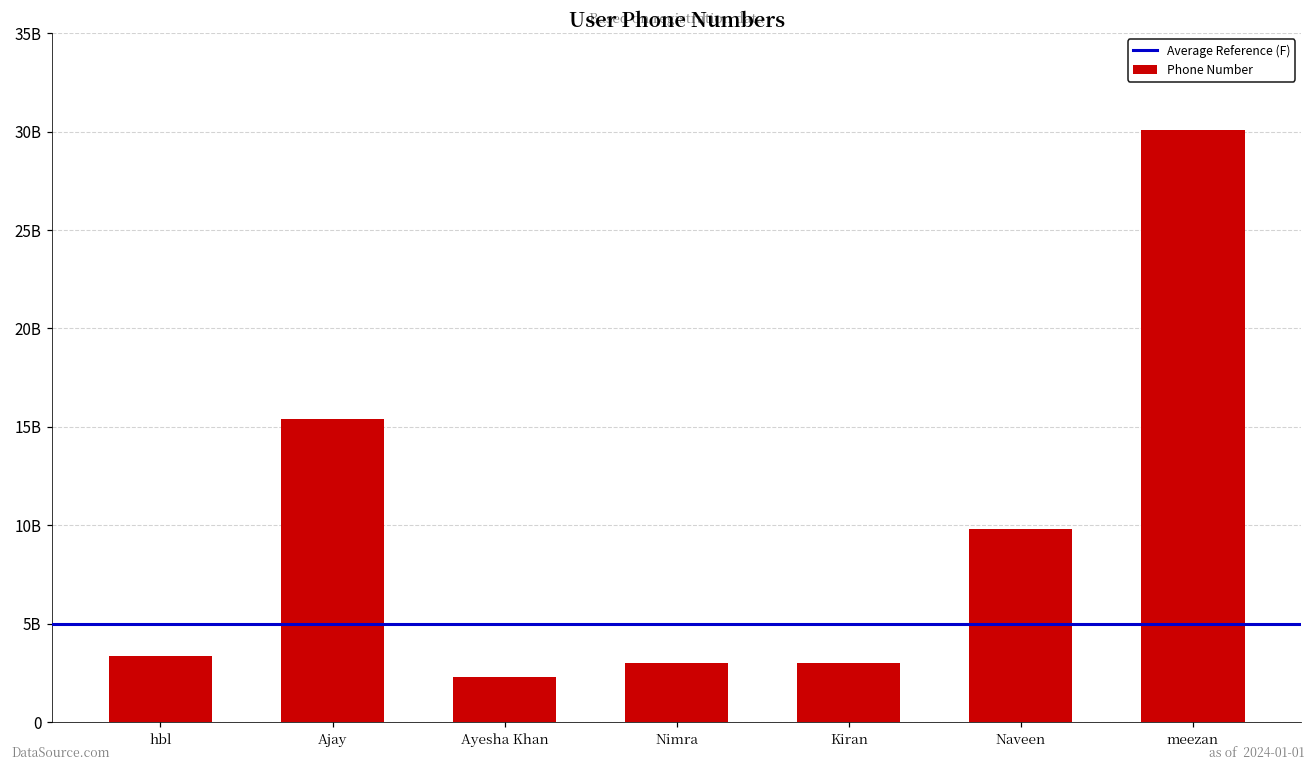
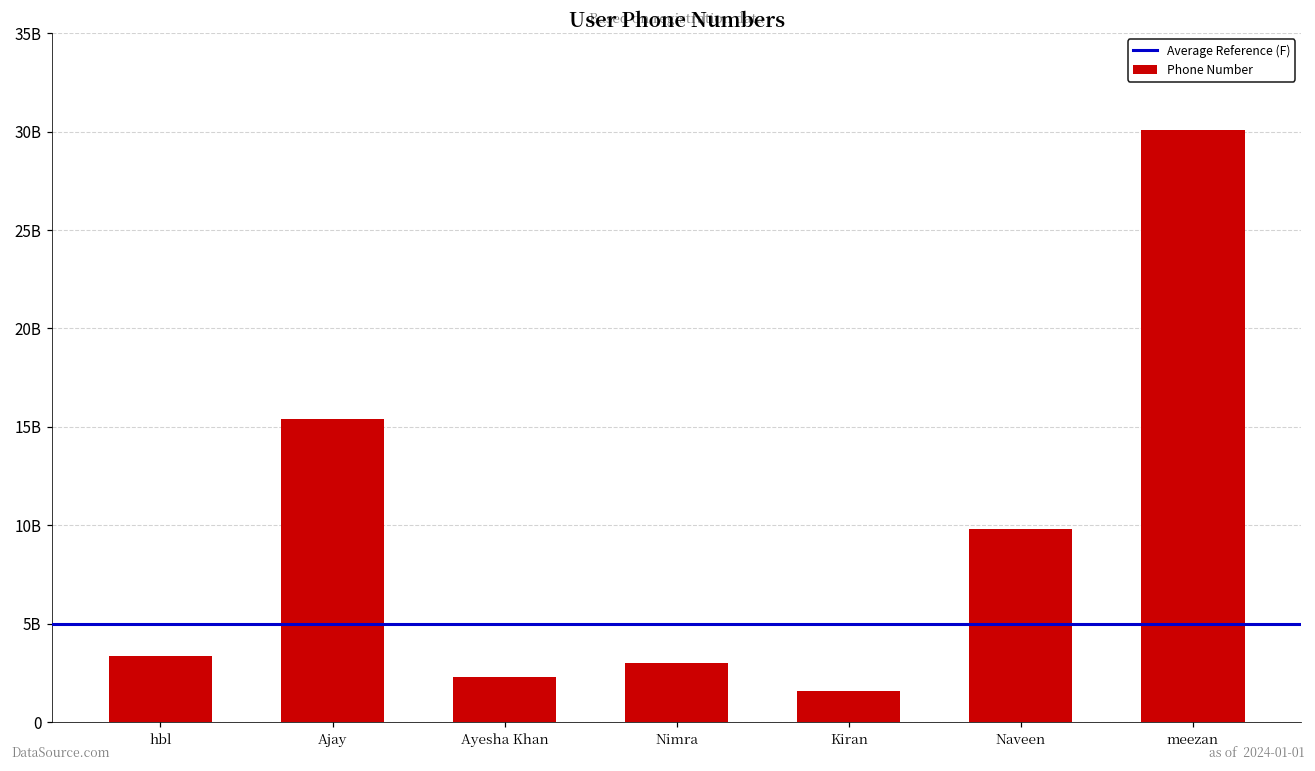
  {
    "hbl": 3300000000,
    "Ajay": 15400000000,
    "Ayesha Khan": 2300000000,
    "Nimra": 3000000000,
-   "Kiran": 3000000000,
+   "Kiran": 1600000000,
    "Naveen": 9800000000,
    "meezan": 30100000000
  }
